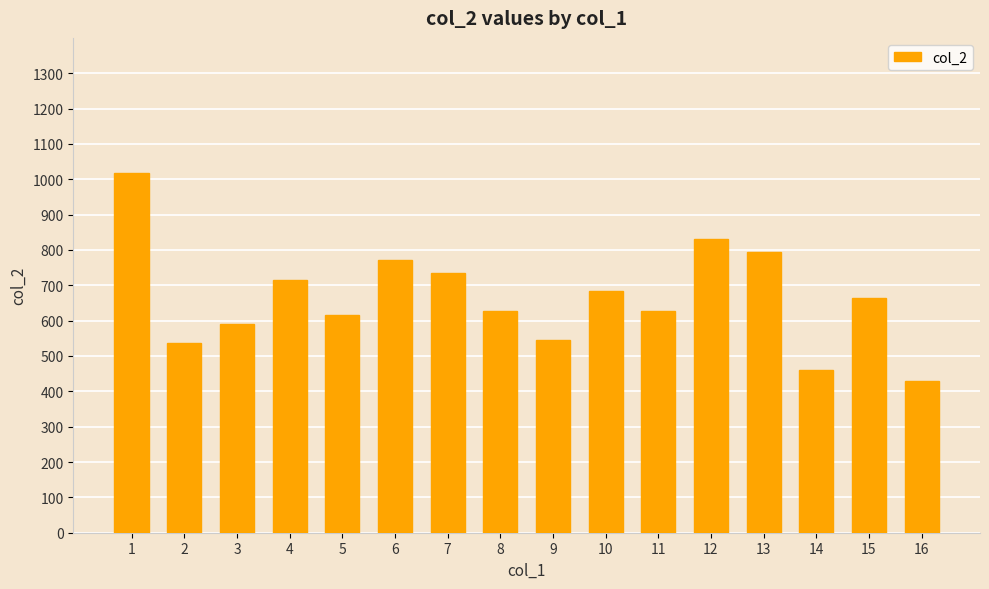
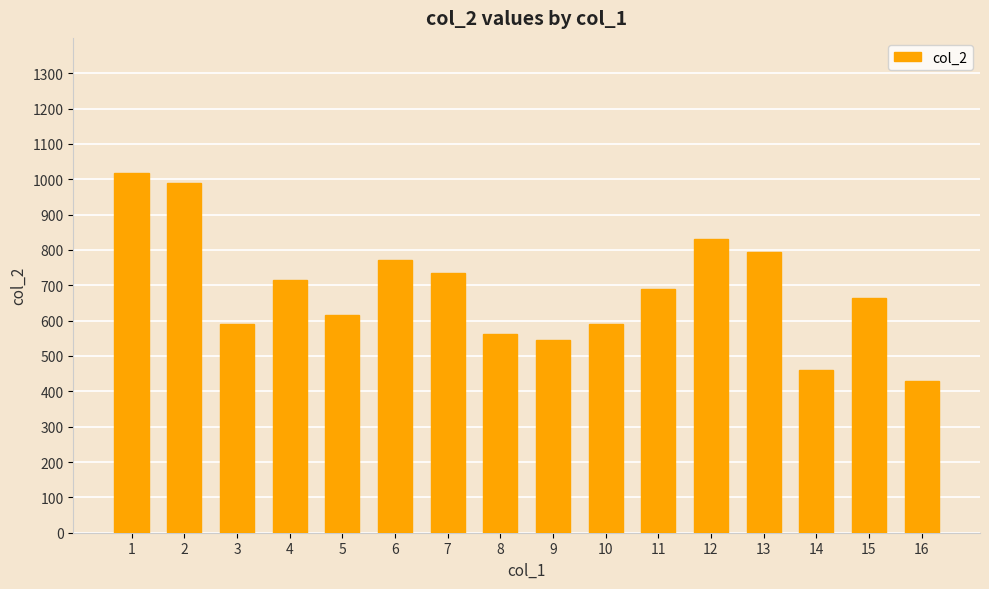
  {
    "1": 1020,
-   "2": 540,
+   "2": 990,
    "3": 590,
    "4": 720,
    "5": 620,
    "6": 770,
    "7": 740,
-   "8": 630,
+   "8": 560,
    "9": 540,
-   "10": 680,
-   "11": 630,
+   "10": 590,
+   "11": 690,
    "12": 830,
    "13": 790,
    "14": 460,
    "15": 670,
    "16": 430
  }
